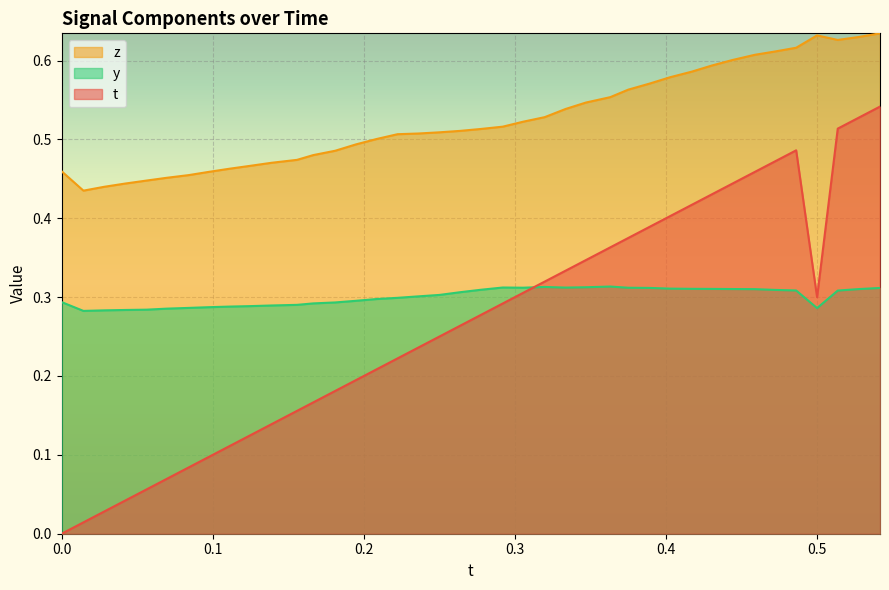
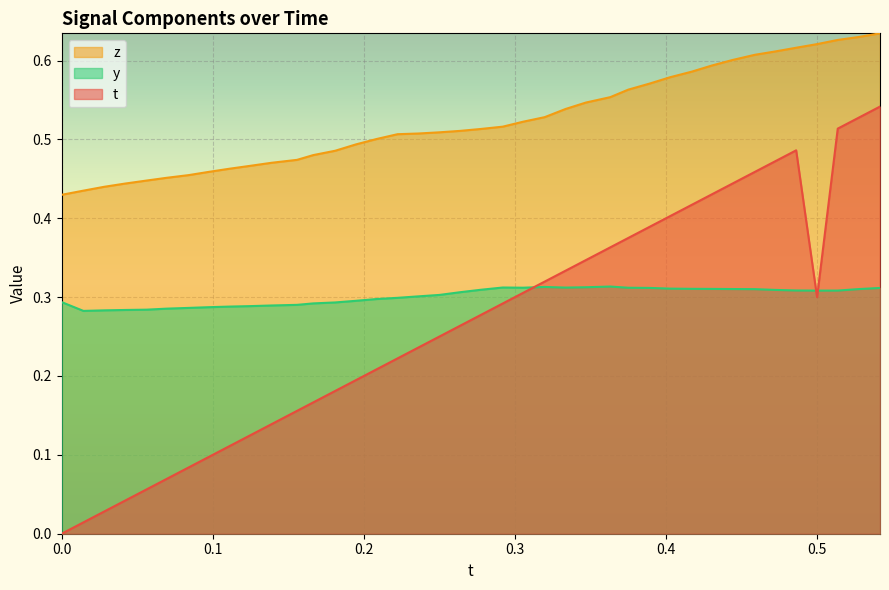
  {
    "z": {
-     "0.0": 0.46,
-     "0.5": 0.63
+     "0.0": 0.43,
+     "0.5": 0.62
    },
    "y": {
      "0.0": 0.29,
-     "0.5": 0.29
+     "0.5": 0.31
    },
    "t": {
      "0.0": 0.00,
      "0.5": 0.30
    }
  }
